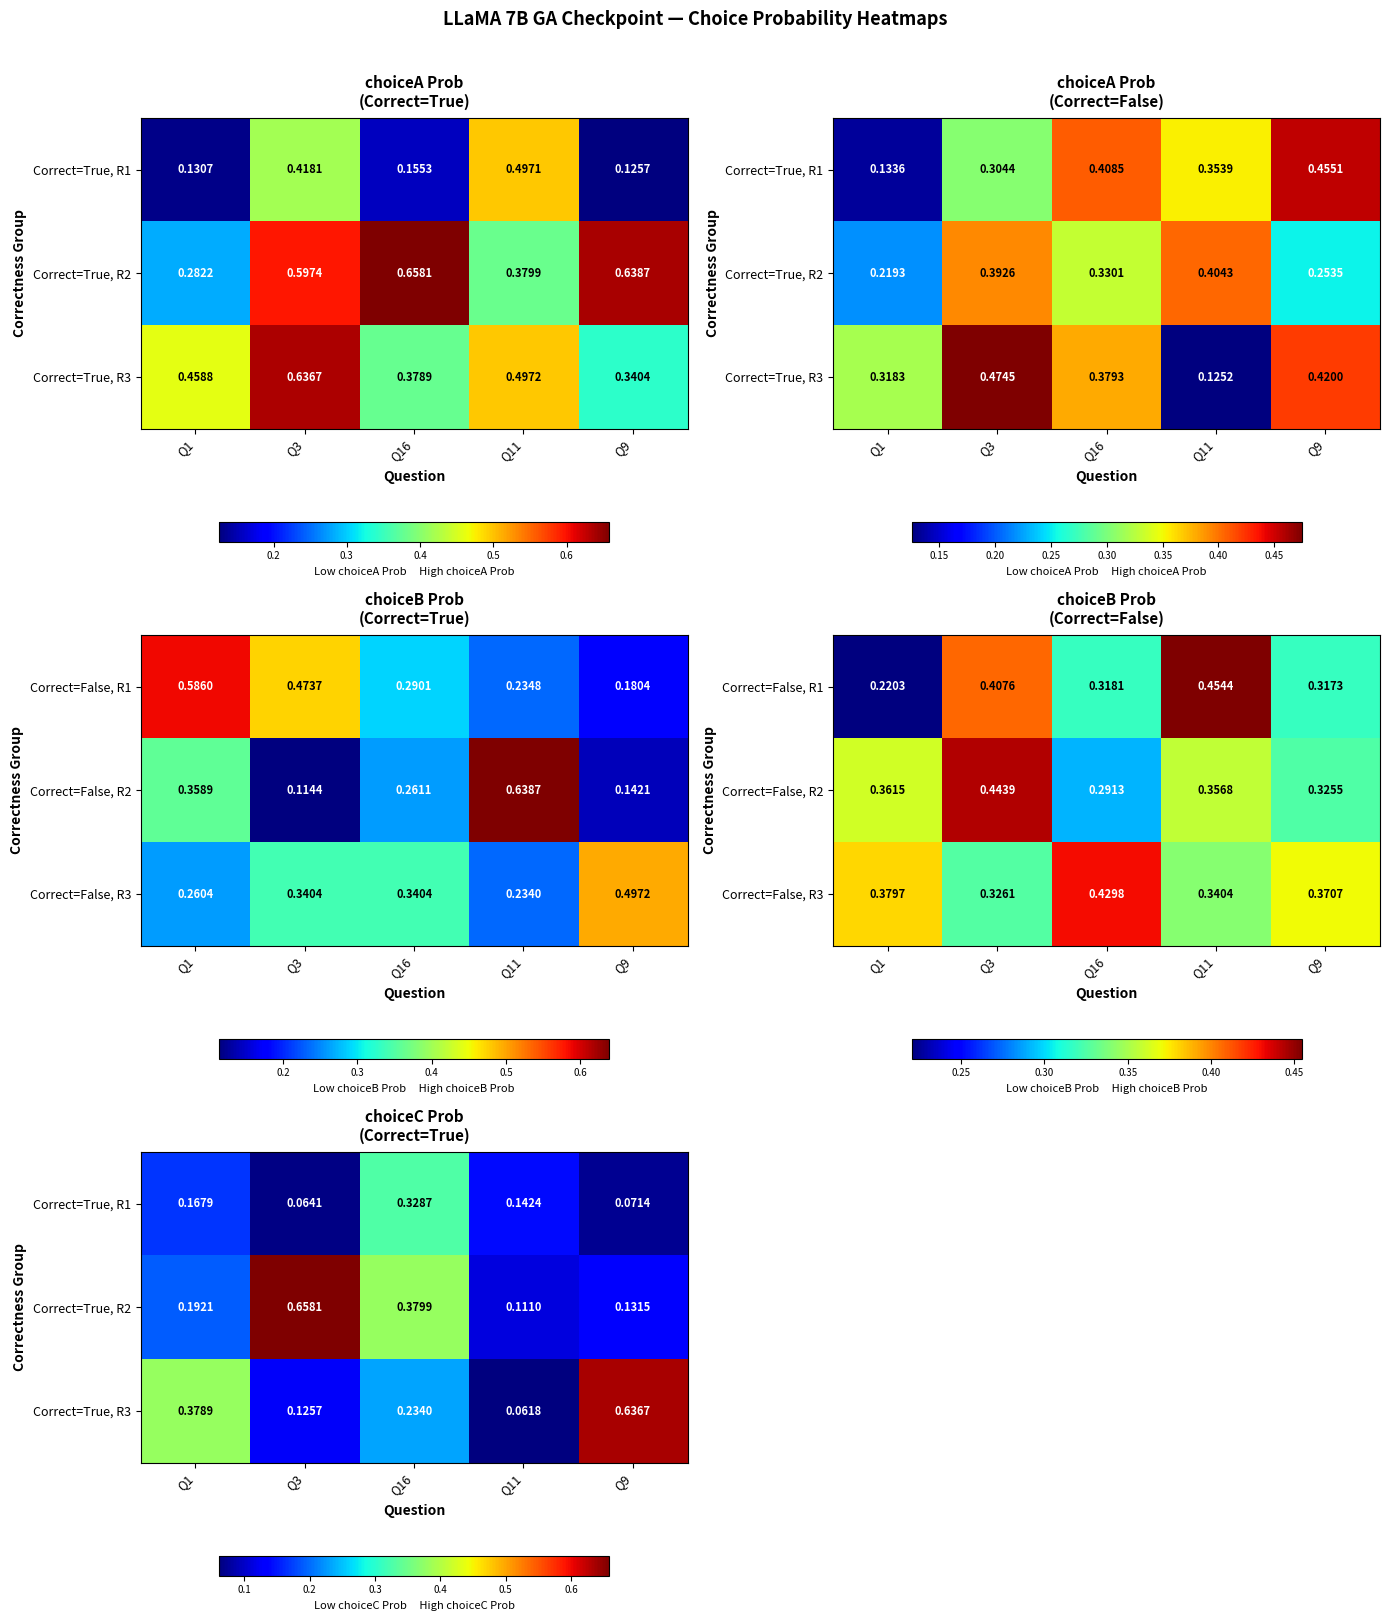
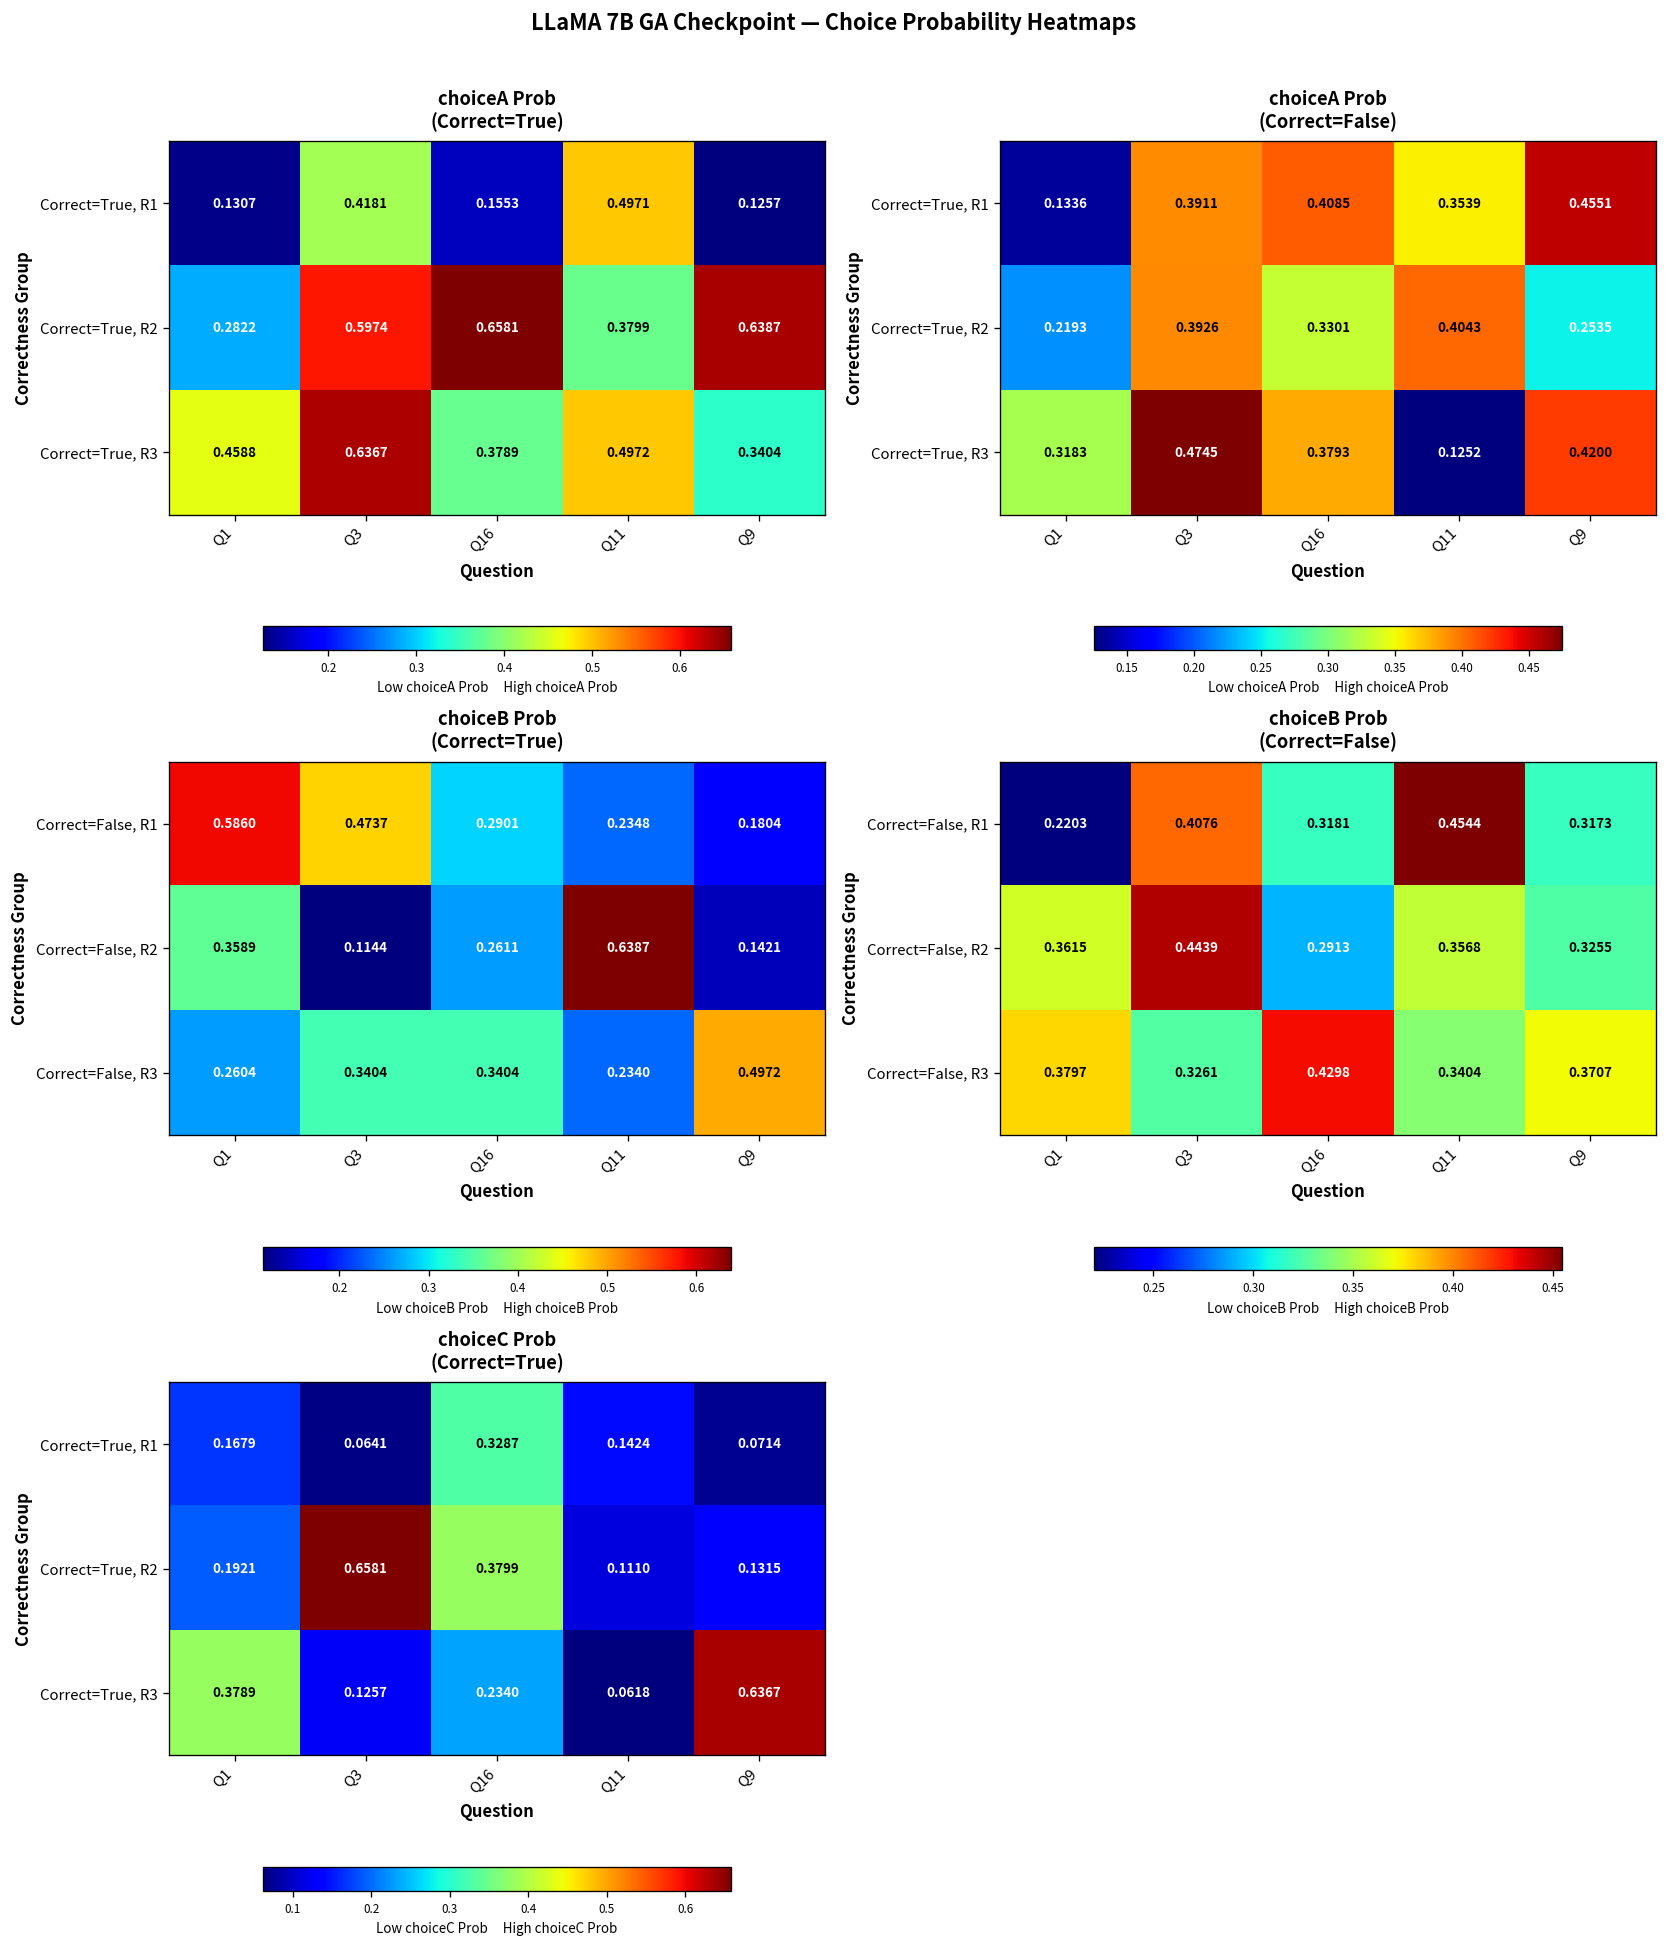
  {
    "choiceA Prob (Correct=True)": {
      "Correct=True, R1": {
        "Q1": 0.1307,
        "Q3": 0.4181,
        "Q16": 0.1553,
        "Q11": 0.4971,
        "Q9": 0.1257
      },
      "Correct=True, R2": {
        "Q1": 0.2822,
        "Q3": 0.5974,
        "Q16": 0.6581,
        "Q11": 0.3799,
        "Q9": 0.6387
      },
      "Correct=True, R3": {
        "Q1": 0.4588,
        "Q3": 0.6367,
        "Q16": 0.3789,
        "Q11": 0.4972,
        "Q9": 0.3404
      }
    },
    "choiceA Prob (Correct=False)": {
      "Correct=True, R1": {
        "Q1": 0.1336,
-       "Q3": 0.3044,
+       "Q3": 0.3911,
        "Q16": 0.4085,
        "Q11": 0.3539,
        "Q9": 0.4551
      },
      "Correct=True, R2": {
        "Q1": 0.2193,
        "Q3": 0.3926,
        "Q16": 0.3301,
        "Q11": 0.4043,
        "Q9": 0.2535
      },
      "Correct=True, R3": {
        "Q1": 0.3183,
        "Q3": 0.4745,
        "Q16": 0.3793,
        "Q11": 0.1252,
        "Q9": 0.4200
      }
    },
    "choiceB Prob (Correct=True)": {
      "Correct=False, R1": {
        "Q1": 0.5860,
        "Q3": 0.4737,
        "Q16": 0.2901,
        "Q11": 0.2348,
        "Q9": 0.1804
      },
      "Correct=False, R2": {
        "Q1": 0.3589,
        "Q3": 0.1144,
        "Q16": 0.2611,
        "Q11": 0.6387,
        "Q9": 0.1421
      },
      "Correct=False, R3": {
        "Q1": 0.2604,
        "Q3": 0.3404,
        "Q16": 0.3404,
        "Q11": 0.2340,
        "Q9": 0.4972
      }
    },
    "choiceB Prob (Correct=False)": {
      "Correct=False, R1": {
        "Q1": 0.2203,
        "Q3": 0.4076,
        "Q16": 0.3181,
        "Q11": 0.4544,
        "Q9": 0.3173
      },
      "Correct=False, R2": {
        "Q1": 0.3615,
        "Q3": 0.4439,
        "Q16": 0.2913,
        "Q11": 0.3568,
        "Q9": 0.3255
      },
      "Correct=False, R3": {
        "Q1": 0.3797,
        "Q3": 0.3261,
        "Q16": 0.4298,
        "Q11": 0.3404,
        "Q9": 0.3707
      }
    },
    "choiceC Prob (Correct=True)": {
      "Correct=True, R1": {
        "Q1": 0.1679,
        "Q3": 0.0641,
        "Q16": 0.3287,
        "Q11": 0.1424,
        "Q9": 0.0714
      },
      "Correct=True, R2": {
        "Q1": 0.1921,
        "Q3": 0.6581,
        "Q16": 0.3799,
        "Q11": 0.1110,
        "Q9": 0.1315
      },
      "Correct=True, R3": {
        "Q1": 0.3789,
        "Q3": 0.1257,
        "Q16": 0.2340,
        "Q11": 0.0618,
        "Q9": 0.6367
      }
    }
  }
